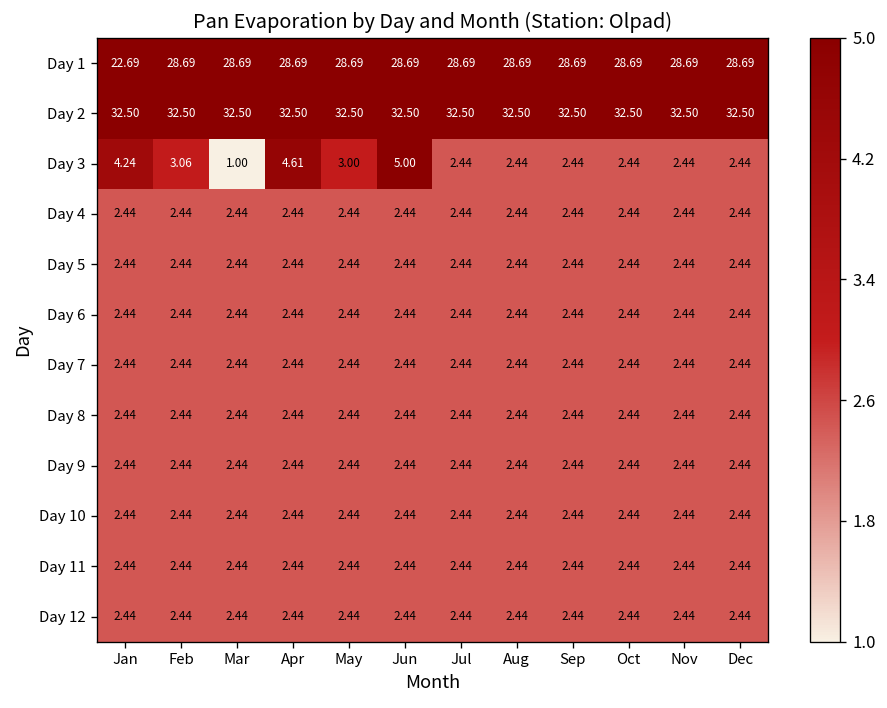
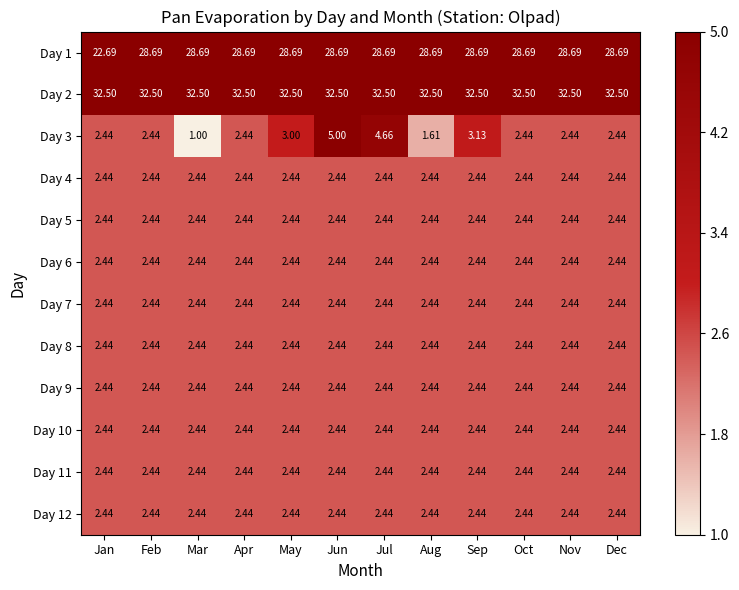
  {
    "Day 1": {
      "Jan": 22.69,
      "Feb": 28.69,
      "Mar": 28.69,
      "Apr": 28.69,
      "May": 28.69,
      "Jun": 28.69,
      "Jul": 28.69,
      "Aug": 28.69,
      "Sep": 28.69,
      "Oct": 28.69,
      "Nov": 28.69,
      "Dec": 28.69
    },
    "Day 2": {
      "Jan": 32.50,
      "Feb": 32.50,
      "Mar": 32.50,
      "Apr": 32.50,
      "May": 32.50,
      "Jun": 32.50,
      "Jul": 32.50,
      "Aug": 32.50,
      "Sep": 32.50,
      "Oct": 32.50,
      "Nov": 32.50,
      "Dec": 32.50
    },
    "Day 3": {
-     "Jan": 4.24,
-     "Feb": 3.06,
+     "Jan": 2.44,
+     "Feb": 2.44,
      "Mar": 1.00,
-     "Apr": 4.61,
+     "Apr": 2.44,
      "May": 3.00,
      "Jun": 5.00,
-     "Jul": 2.44,
-     "Aug": 2.44,
-     "Sep": 2.44,
+     "Jul": 4.66,
+     "Aug": 1.61,
+     "Sep": 3.13,
      "Oct": 2.44,
      "Nov": 2.44,
      "Dec": 2.44
    },
    "Day 4": {
      "Jan": 2.44,
      "Feb": 2.44,
      "Mar": 2.44,
      "Apr": 2.44,
      "May": 2.44,
      "Jun": 2.44,
      "Jul": 2.44,
      "Aug": 2.44,
      "Sep": 2.44,
      "Oct": 2.44,
      "Nov": 2.44,
      "Dec": 2.44
    },
    "Day 5": {
      "Jan": 2.44,
      "Feb": 2.44,
      "Mar": 2.44,
      "Apr": 2.44,
      "May": 2.44,
      "Jun": 2.44,
      "Jul": 2.44,
      "Aug": 2.44,
      "Sep": 2.44,
      "Oct": 2.44,
      "Nov": 2.44,
      "Dec": 2.44
    },
    "Day 6": {
      "Jan": 2.44,
      "Feb": 2.44,
      "Mar": 2.44,
      "Apr": 2.44,
      "May": 2.44,
      "Jun": 2.44,
      "Jul": 2.44,
      "Aug": 2.44,
      "Sep": 2.44,
      "Oct": 2.44,
      "Nov": 2.44,
      "Dec": 2.44
    },
    "Day 7": {
      "Jan": 2.44,
      "Feb": 2.44,
      "Mar": 2.44,
      "Apr": 2.44,
      "May": 2.44,
      "Jun": 2.44,
      "Jul": 2.44,
      "Aug": 2.44,
      "Sep": 2.44,
      "Oct": 2.44,
      "Nov": 2.44,
      "Dec": 2.44
    },
    "Day 8": {
      "Jan": 2.44,
      "Feb": 2.44,
      "Mar": 2.44,
      "Apr": 2.44,
      "May": 2.44,
      "Jun": 2.44,
      "Jul": 2.44,
      "Aug": 2.44,
      "Sep": 2.44,
      "Oct": 2.44,
      "Nov": 2.44,
      "Dec": 2.44
    },
    "Day 9": {
      "Jan": 2.44,
      "Feb": 2.44,
      "Mar": 2.44,
      "Apr": 2.44,
      "May": 2.44,
      "Jun": 2.44,
      "Jul": 2.44,
      "Aug": 2.44,
      "Sep": 2.44,
      "Oct": 2.44,
      "Nov": 2.44,
      "Dec": 2.44
    },
    "Day 10": {
      "Jan": 2.44,
      "Feb": 2.44,
      "Mar": 2.44,
      "Apr": 2.44,
      "May": 2.44,
      "Jun": 2.44,
      "Jul": 2.44,
      "Aug": 2.44,
      "Sep": 2.44,
      "Oct": 2.44,
      "Nov": 2.44,
      "Dec": 2.44
    },
    "Day 11": {
      "Jan": 2.44,
      "Feb": 2.44,
      "Mar": 2.44,
      "Apr": 2.44,
      "May": 2.44,
      "Jun": 2.44,
      "Jul": 2.44,
      "Aug": 2.44,
      "Sep": 2.44,
      "Oct": 2.44,
      "Nov": 2.44,
      "Dec": 2.44
    },
    "Day 12": {
      "Jan": 2.44,
      "Feb": 2.44,
      "Mar": 2.44,
      "Apr": 2.44,
      "May": 2.44,
      "Jun": 2.44,
      "Jul": 2.44,
      "Aug": 2.44,
      "Sep": 2.44,
      "Oct": 2.44,
      "Nov": 2.44,
      "Dec": 2.44
    }
  }
